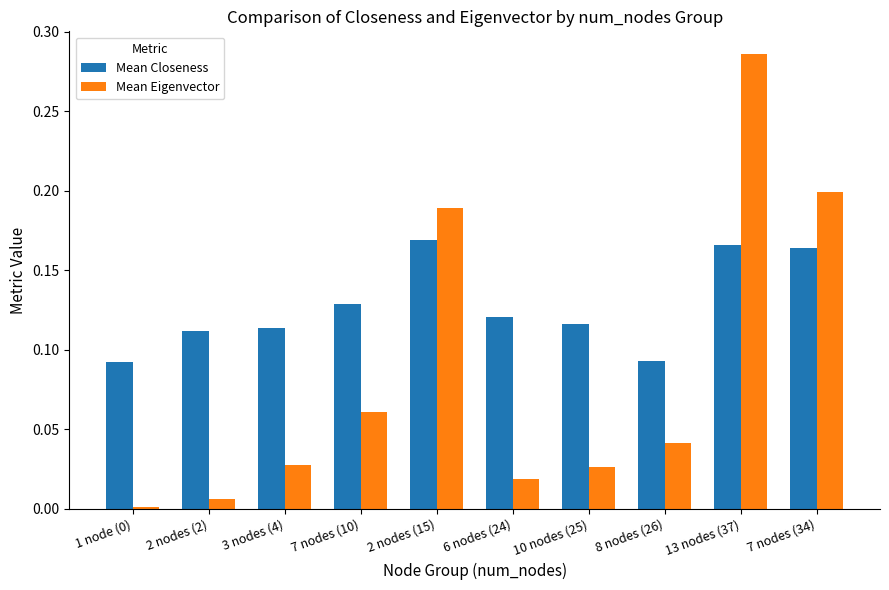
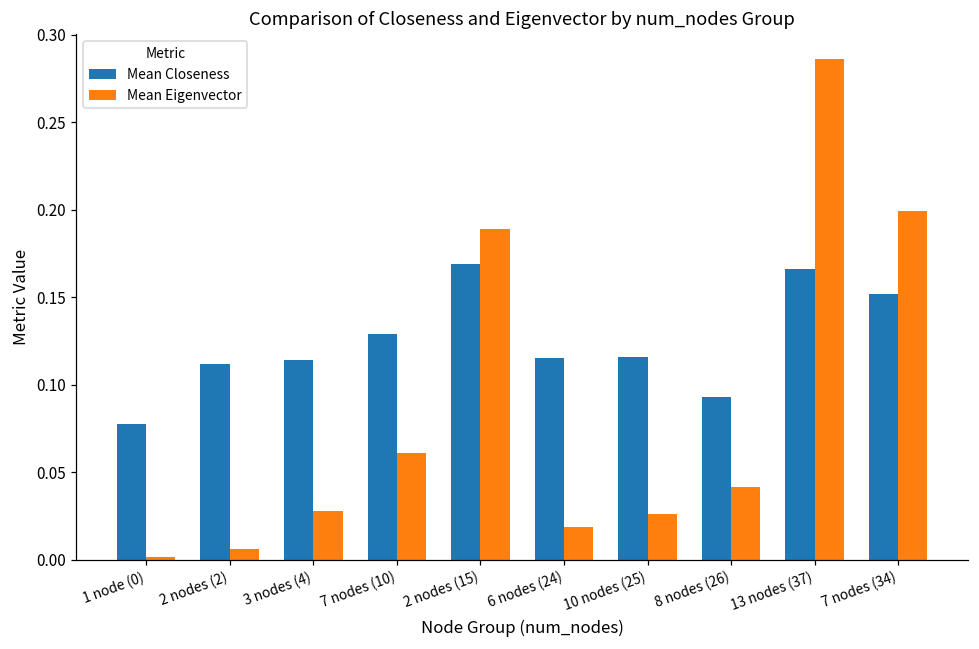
  {
    "Mean Closeness": {
-     "1 node (0)": 0.092,
+     "1 node (0)": 0.078,
      "2 nodes (2)": 0.112,
      "3 nodes (4)": 0.114,
      "7 nodes (10)": 0.129,
      "2 nodes (15)": 0.169,
-     "6 nodes (24)": 0.121,
+     "6 nodes (24)": 0.115,
      "10 nodes (25)": 0.116,
      "8 nodes (26)": 0.093,
      "13 nodes (37)": 0.166,
-     "7 nodes (34)": 0.164
+     "7 nodes (34)": 0.152
    },
    "Mean Eigenvector": {
      "2 nodes (2)": 0.006,
      "3 nodes (4)": 0.028,
      "7 nodes (10)": 0.061,
      "2 nodes (15)": 0.189,
      "6 nodes (24)": 0.019,
      "10 nodes (25)": 0.026,
      "8 nodes (26)": 0.042,
      "13 nodes (37)": 0.286,
      "7 nodes (34)": 0.199
    }
  }
